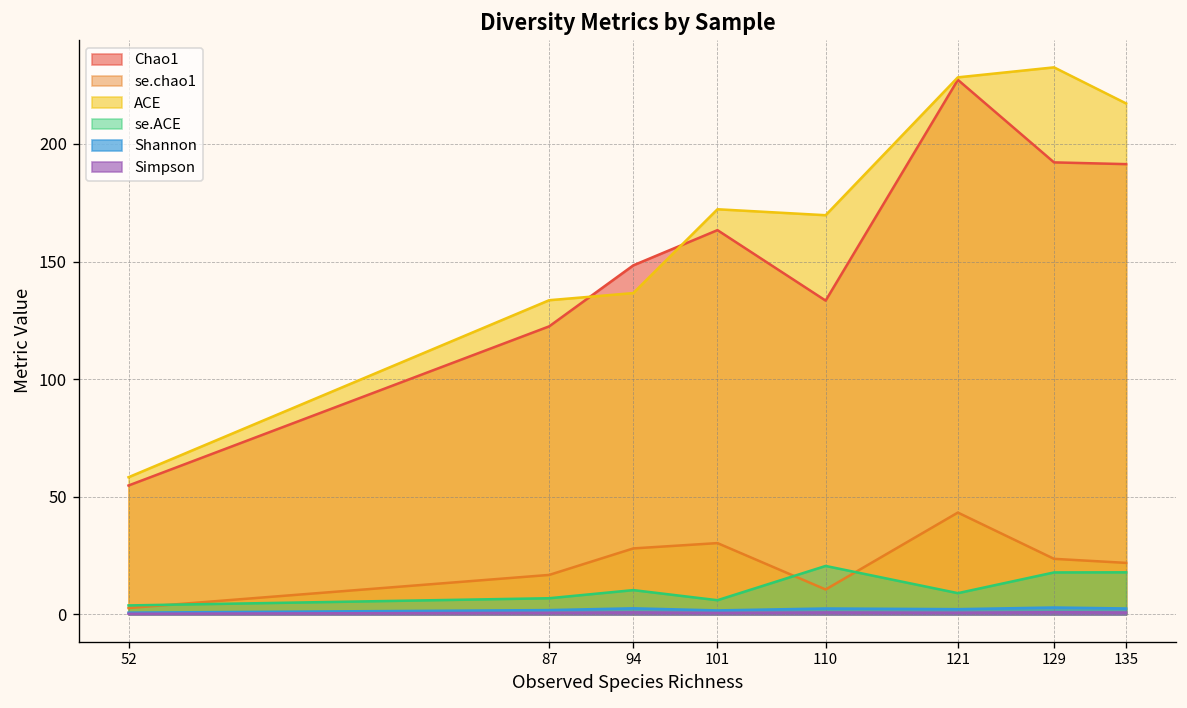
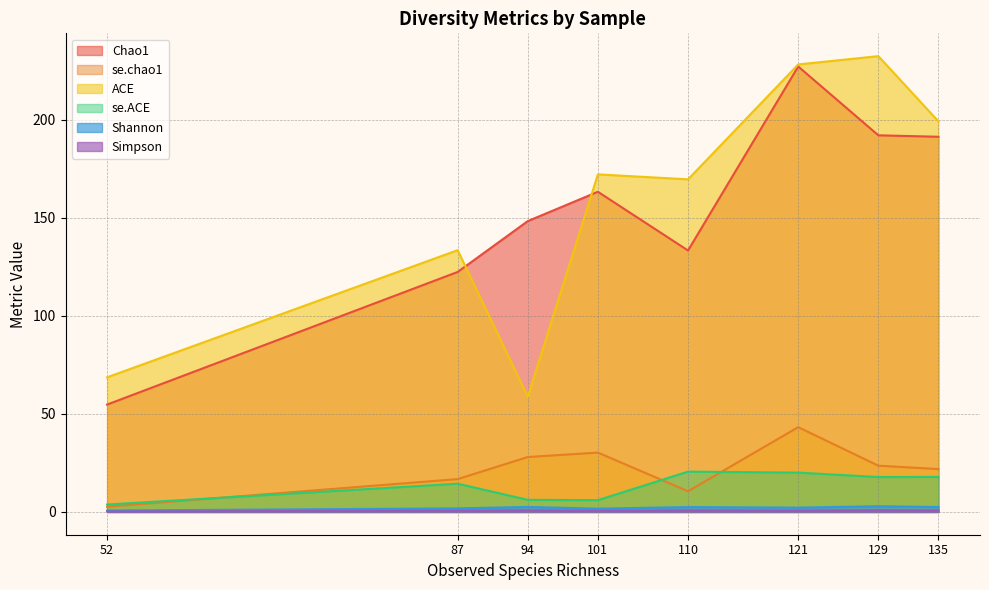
  {
    "ACE": {
-     "52": 58,
+     "52": 69,
      "87": 134,
-     "94": 137,
+     "94": 59,
      "101": 172,
      "110": 170,
      "129": 233,
-     "135": 217
+     "135": 199
    },
    "se.ACE": {
-     "87": 7,
-     "94": 10,
+     "87": 14,
+     "94": 6,
      "101": 6,
      "110": 21,
-     "121": 9,
+     "121": 20,
      "129": 18,
      "135": 18
    },
    "Shannon": {
      "94": 3,
      "110": 2,
      "121": 2,
      "129": 3,
      "135": 2
    },
    "Simpson": {
      "94": 1,
      "110": 1,
      "121": 1,
      "129": 1,
      "135": 1
    }
  }
